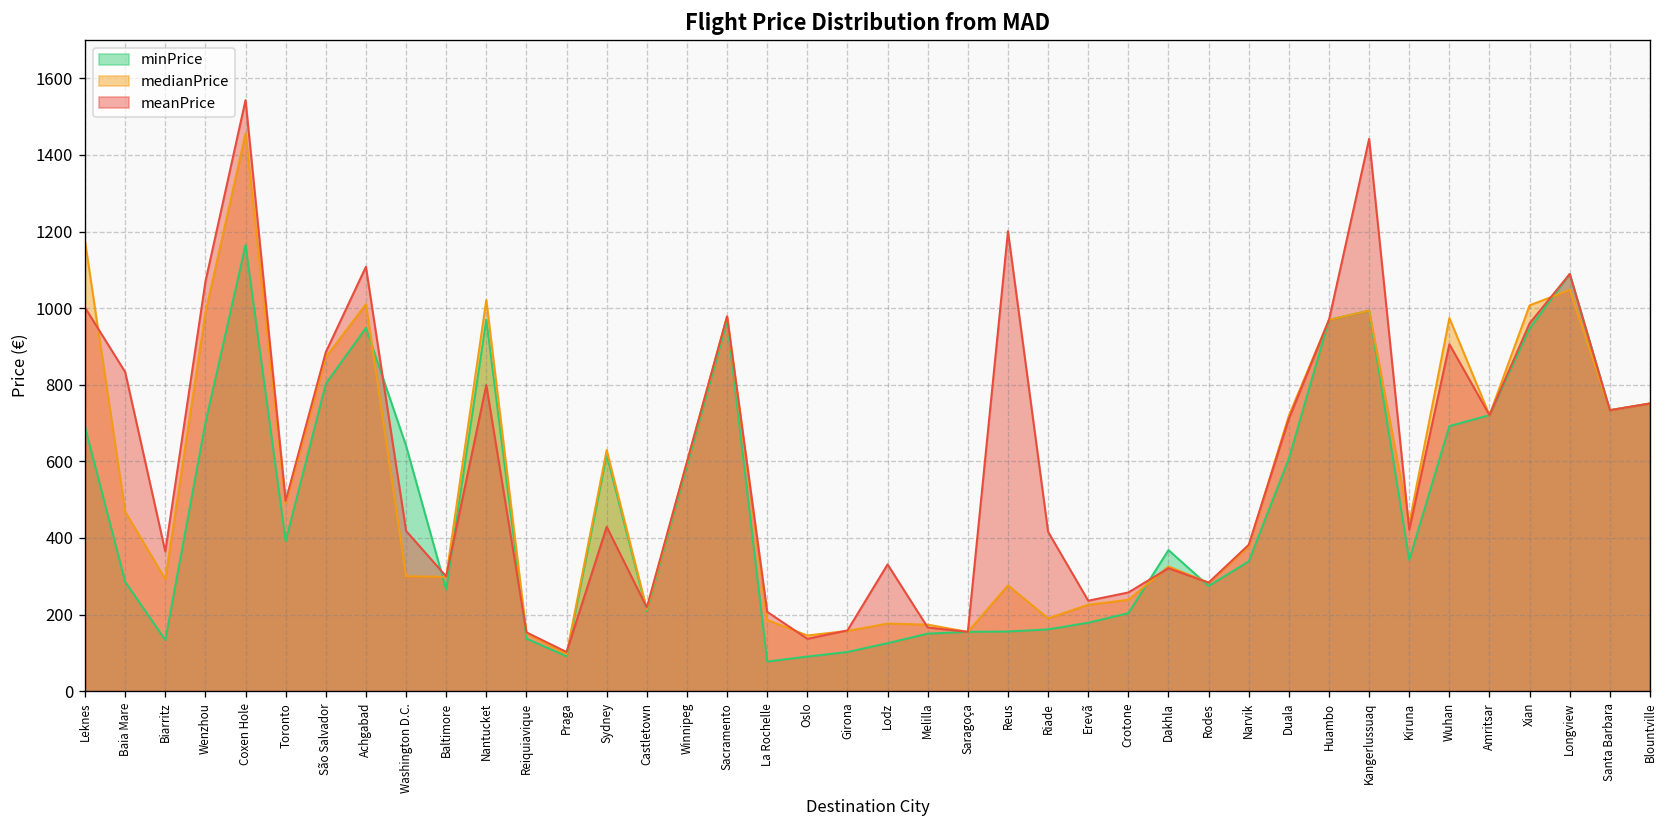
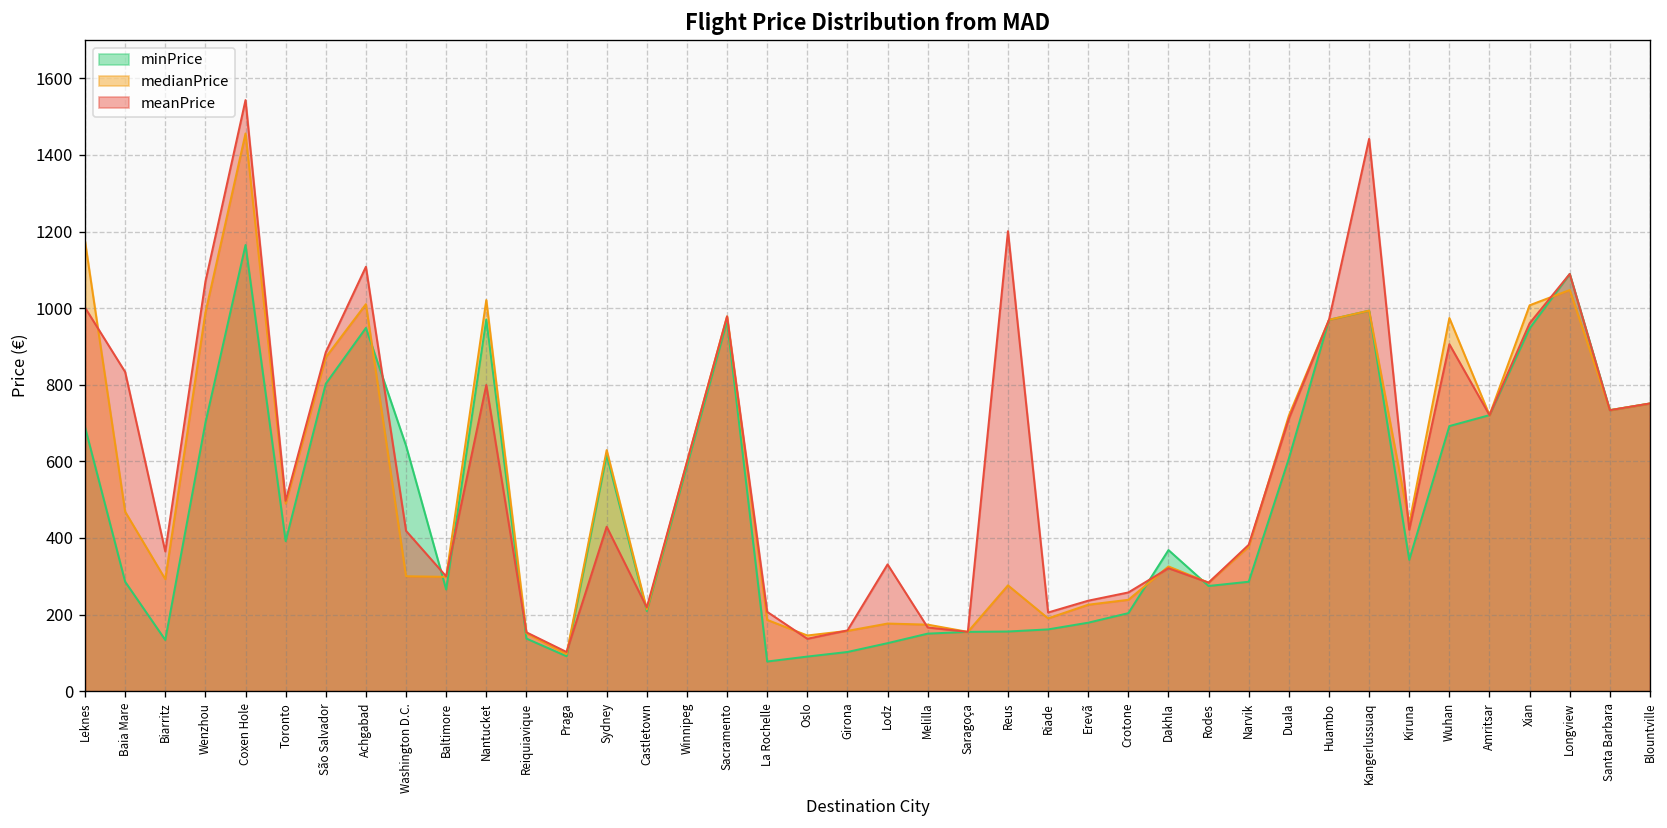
  {
    "minPrice": {
      "Leknes": 690,
      "Baia Mare": 290,
      "Biarritz": 130,
      "Wenzhou": 700,
      "Coxen Hole": 1160,
      "Toronto": 390,
      "São Salvador": 800,
      "Achgabad": 950,
      "Washington D.C.": 640,
      "Baltimore": 270,
      "Nantucket": 970,
      "Reiquiavique": 140,
      "Sydney": 620,
      "Winnipeg": 590,
      "Sacramento": 970,
      "La Rochelle": 80,
      "Oslo": 90,
      "Girona": 100,
      "Lodz": 130,
      "Melilla": 150,
      "Reus": 160,
      "Riade": 160,
      "Erevã": 180,
      "Crotone": 200,
      "Dakhla": 370,
      "Rodes": 270,
-     "Narvik": 340,
+     "Narvik": 290,
      "Duala": 610,
      "Kiruna": 340,
      "Wuhan": 690,
      "Xian": 950
    },
    "medianPrice": {
      "Leknes": 1170,
      "Baia Mare": 470,
      "Biarritz": 290,
      "Wenzhou": 990,
      "Coxen Hole": 1460,
      "São Salvador": 870,
      "Achgabad": 1010,
      "Washington D.C.": 300,
      "Nantucket": 1020,
      "Sydney": 630,
      "La Rochelle": 190,
      "Oslo": 150,
      "Lodz": 180,
      "Reus": 280,
      "Riade": 190,
      "Erevã": 230,
      "Crotone": 240,
      "Duala": 720,
      "Kiruna": 440,
      "Wuhan": 970,
      "Xian": 1010,
      "Longview": 1050
    },
    "meanPrice": {
      "Leknes": 1000,
      "Baia Mare": 830,
      "Biarritz": 360,
      "Wenzhou": 1070,
      "Coxen Hole": 1540,
      "São Salvador": 880,
      "Achgabad": 1110,
      "Washington D.C.": 420,
      "Nantucket": 800,
      "Sydney": 430,
      "La Rochelle": 210,
      "Oslo": 140,
      "Lodz": 330,
      "Reus": 1200,
-     "Riade": 420,
+     "Riade": 210,
      "Erevã": 240,
      "Crotone": 260,
      "Duala": 710,
      "Kangerlussuaq": 1440,
      "Kiruna": 420,
      "Wuhan": 910,
      "Xian": 960
    }
  }
